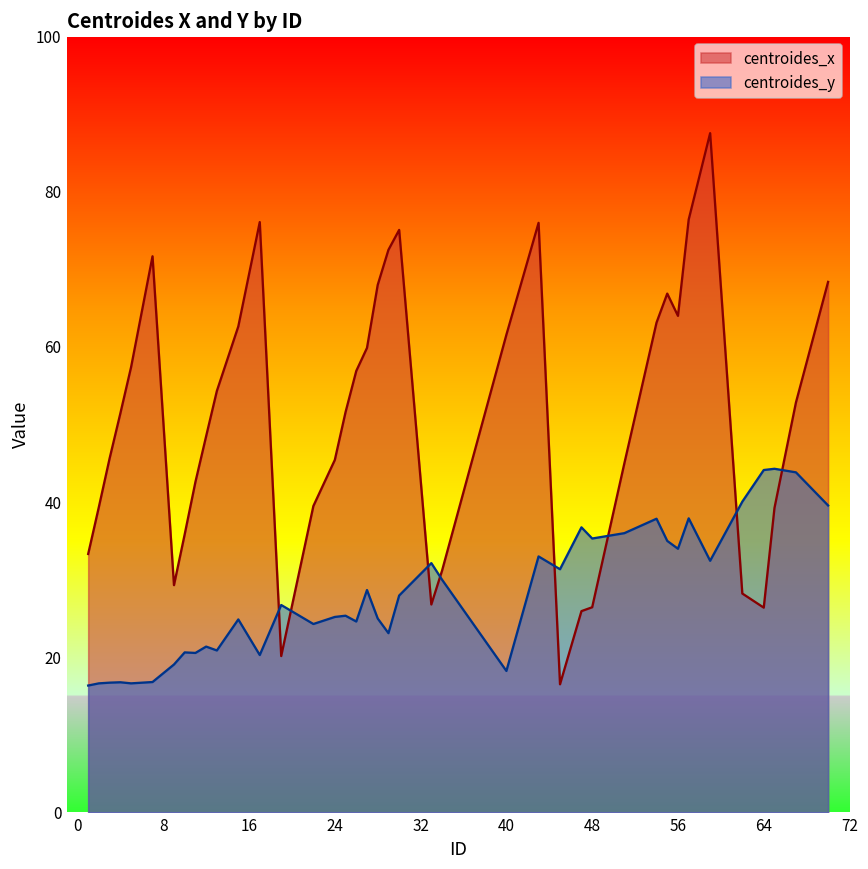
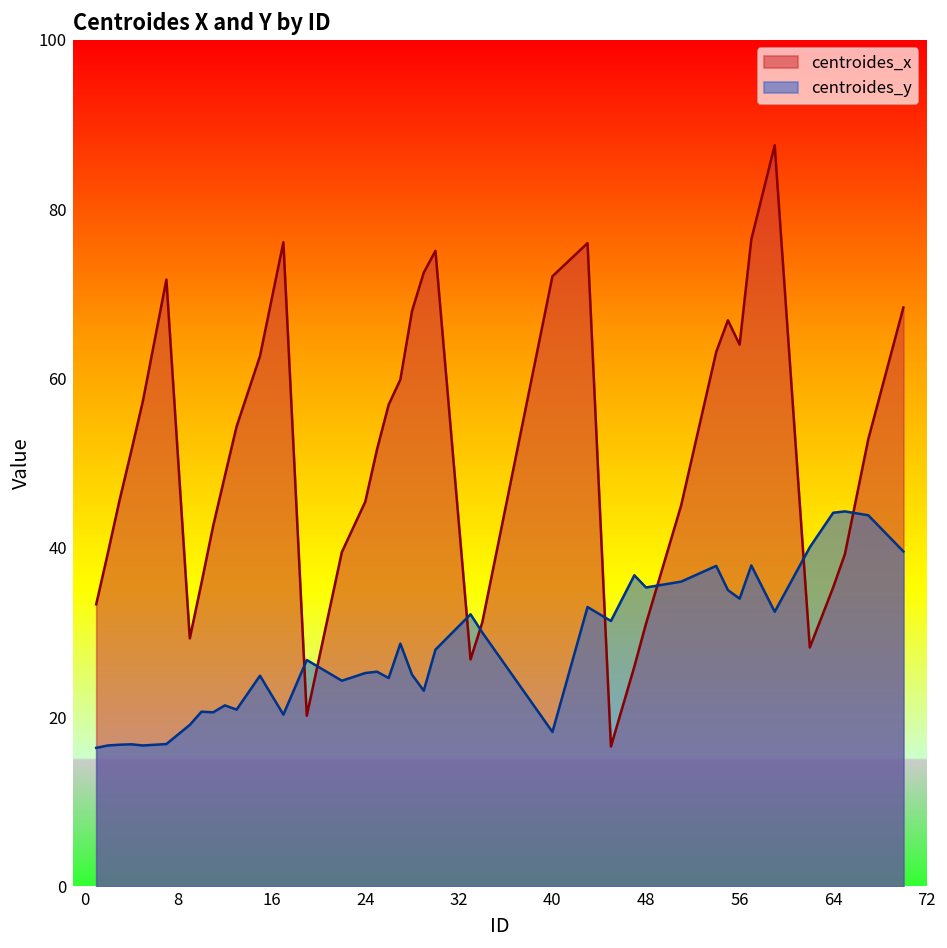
  {
    "centroides_x": {
      "24": 45,
-     "40": 62,
-     "48": 26,
+     "40": 72,
+     "48": 31,
      "56": 64,
-     "64": 26
+     "64": 35
    },
    "centroides_y": {
      "24": 25,
      "40": 18,
      "48": 35,
      "56": 34,
      "64": 44
    }
  }
